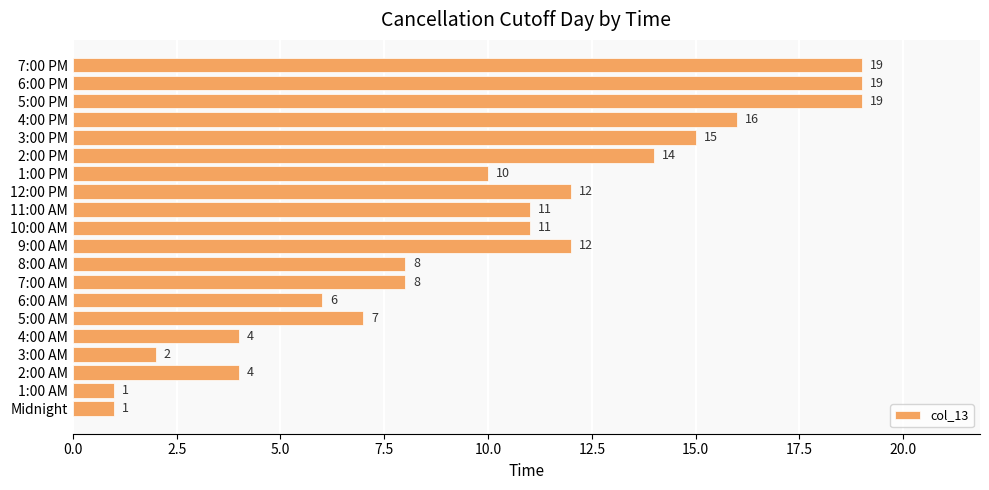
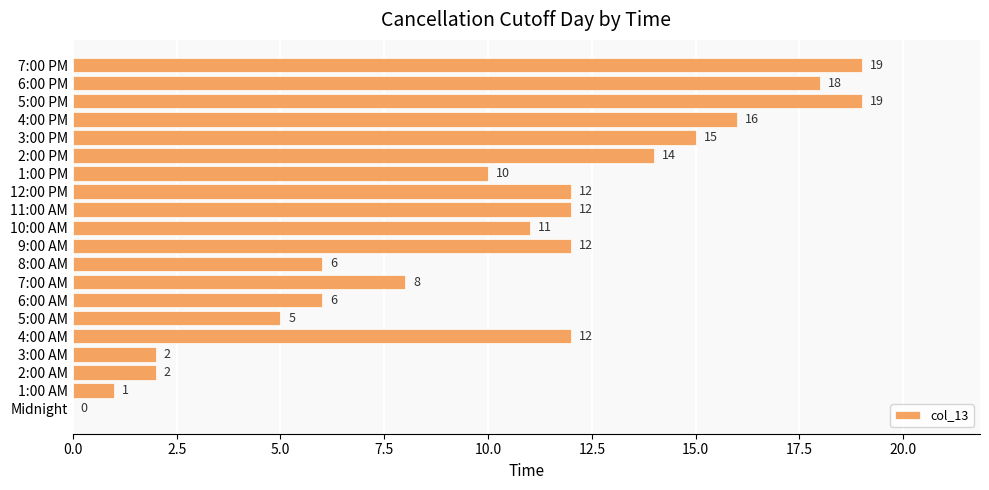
  {
    "7:00 PM": 19,
-   "6:00 PM": 19,
+   "6:00 PM": 18,
    "5:00 PM": 19,
    "4:00 PM": 16,
    "3:00 PM": 15,
    "2:00 PM": 14,
    "1:00 PM": 10,
    "12:00 PM": 12,
-   "11:00 AM": 11,
+   "11:00 AM": 12,
    "10:00 AM": 11,
    "9:00 AM": 12,
-   "8:00 AM": 8,
+   "8:00 AM": 6,
    "7:00 AM": 8,
    "6:00 AM": 6,
-   "5:00 AM": 7,
-   "4:00 AM": 4,
+   "5:00 AM": 5,
+   "4:00 AM": 12,
    "3:00 AM": 2,
-   "2:00 AM": 4,
+   "2:00 AM": 2,
    "1:00 AM": 1,
-   "Midnight": 1
+   "Midnight": 0
  }
